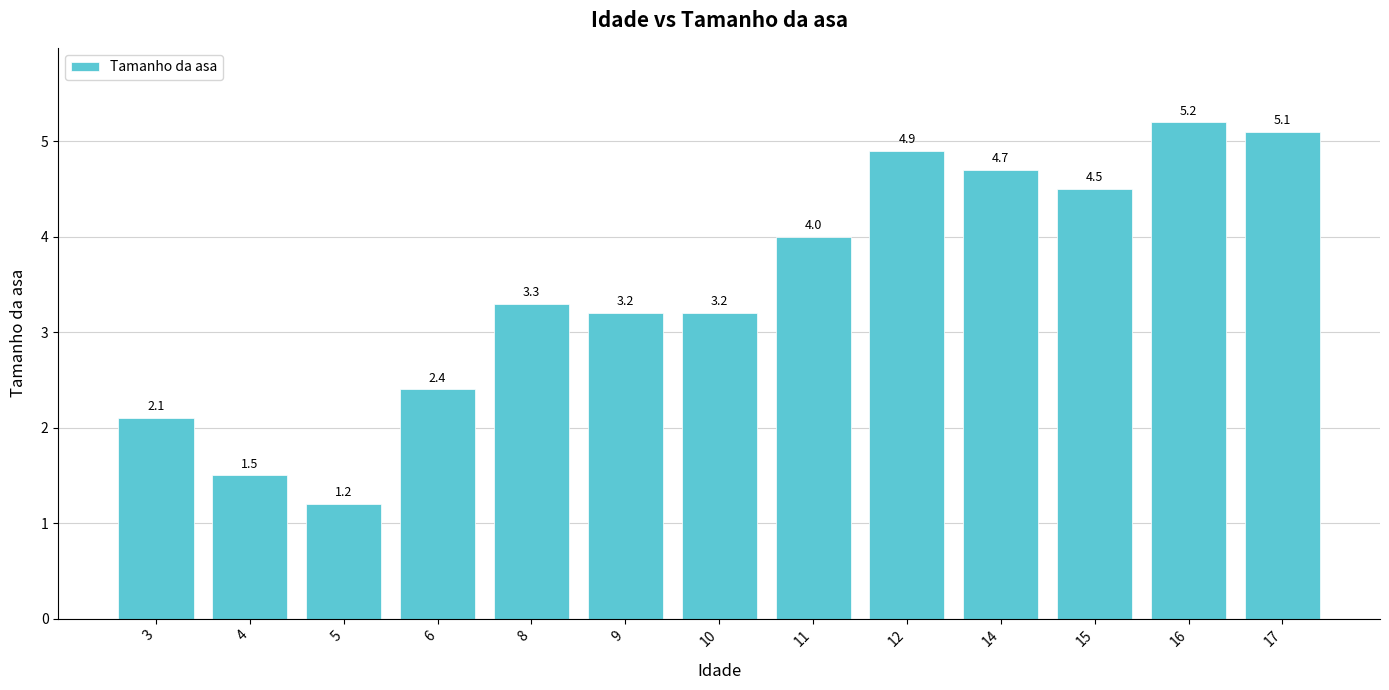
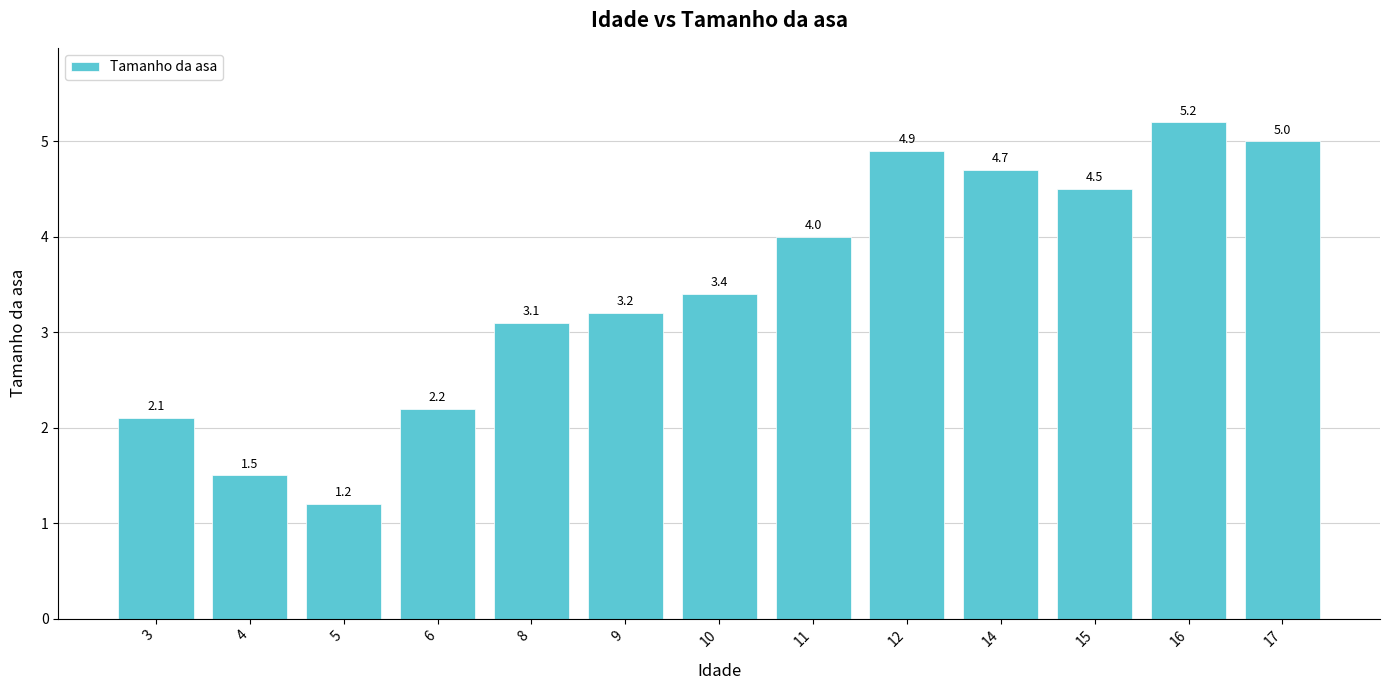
  {
    "3": 2.1,
    "4": 1.5,
    "5": 1.2,
-   "6": 2.4,
-   "8": 3.3,
+   "6": 2.2,
+   "8": 3.1,
    "9": 3.2,
-   "10": 3.2,
+   "10": 3.4,
    "11": 4.0,
    "12": 4.9,
    "14": 4.7,
    "15": 4.5,
    "16": 5.2,
-   "17": 5.1
+   "17": 5.0
  }
